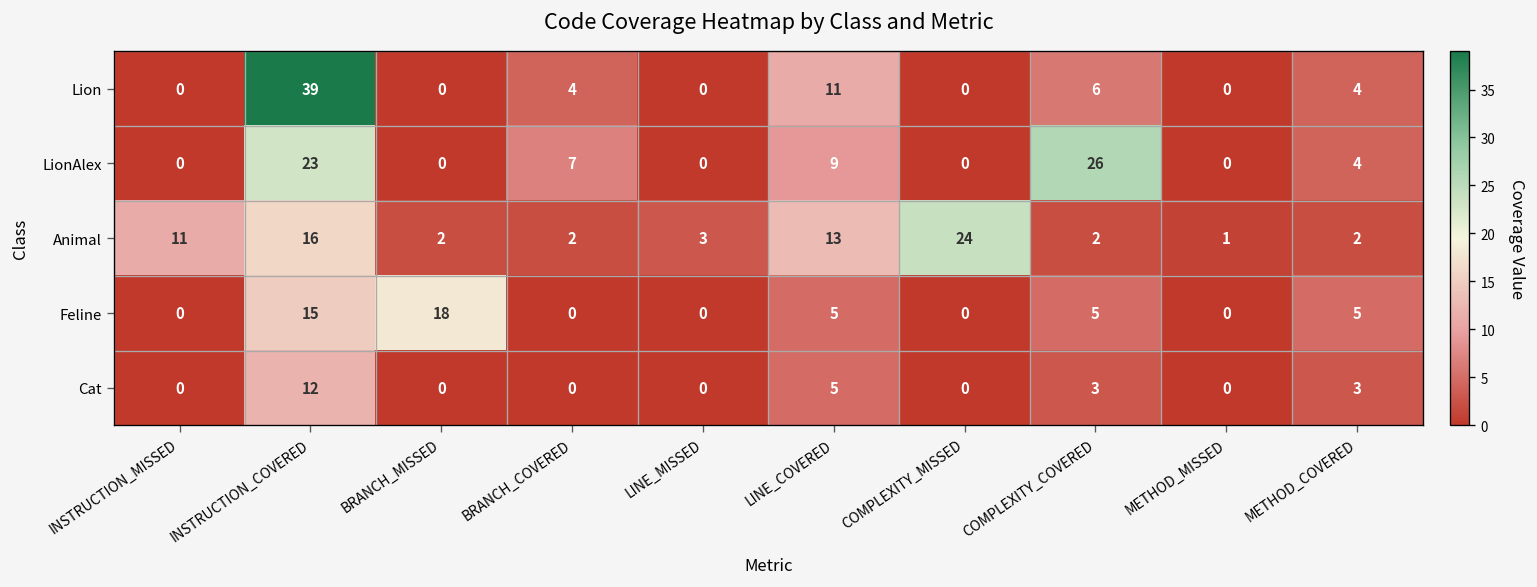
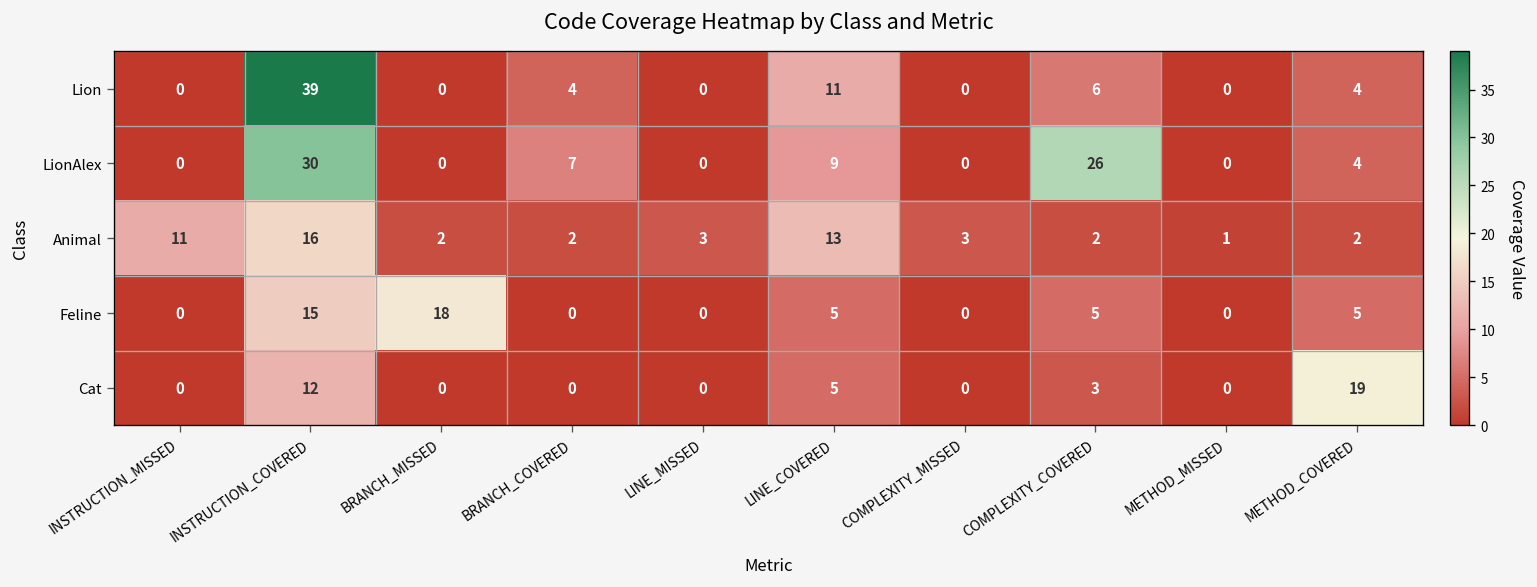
  {
    "Lion": {
      "INSTRUCTION_MISSED": 0,
      "INSTRUCTION_COVERED": 39,
      "BRANCH_MISSED": 0,
      "BRANCH_COVERED": 4,
      "LINE_MISSED": 0,
      "LINE_COVERED": 11,
      "COMPLEXITY_MISSED": 0,
      "COMPLEXITY_COVERED": 6,
      "METHOD_MISSED": 0,
      "METHOD_COVERED": 4
    },
    "LionAlex": {
      "INSTRUCTION_MISSED": 0,
-     "INSTRUCTION_COVERED": 23,
+     "INSTRUCTION_COVERED": 30,
      "BRANCH_MISSED": 0,
      "BRANCH_COVERED": 7,
      "LINE_MISSED": 0,
      "LINE_COVERED": 9,
      "COMPLEXITY_MISSED": 0,
      "COMPLEXITY_COVERED": 26,
      "METHOD_MISSED": 0,
      "METHOD_COVERED": 4
    },
    "Animal": {
      "INSTRUCTION_MISSED": 11,
      "INSTRUCTION_COVERED": 16,
      "BRANCH_MISSED": 2,
      "BRANCH_COVERED": 2,
      "LINE_MISSED": 3,
      "LINE_COVERED": 13,
-     "COMPLEXITY_MISSED": 24,
+     "COMPLEXITY_MISSED": 3,
      "COMPLEXITY_COVERED": 2,
      "METHOD_MISSED": 1,
      "METHOD_COVERED": 2
    },
    "Feline": {
      "INSTRUCTION_MISSED": 0,
      "INSTRUCTION_COVERED": 15,
      "BRANCH_MISSED": 18,
      "BRANCH_COVERED": 0,
      "LINE_MISSED": 0,
      "LINE_COVERED": 5,
      "COMPLEXITY_MISSED": 0,
      "COMPLEXITY_COVERED": 5,
      "METHOD_MISSED": 0,
      "METHOD_COVERED": 5
    },
    "Cat": {
      "INSTRUCTION_MISSED": 0,
      "INSTRUCTION_COVERED": 12,
      "BRANCH_MISSED": 0,
      "BRANCH_COVERED": 0,
      "LINE_MISSED": 0,
      "LINE_COVERED": 5,
      "COMPLEXITY_MISSED": 0,
      "COMPLEXITY_COVERED": 3,
      "METHOD_MISSED": 0,
-     "METHOD_COVERED": 3
+     "METHOD_COVERED": 19
    }
  }
